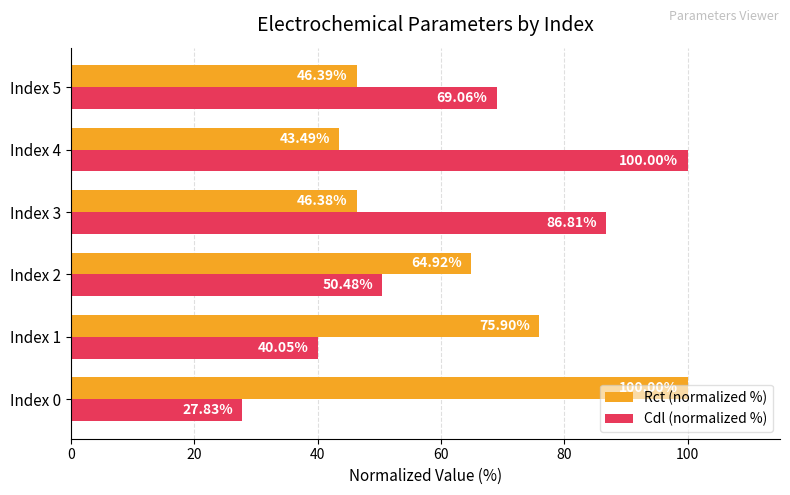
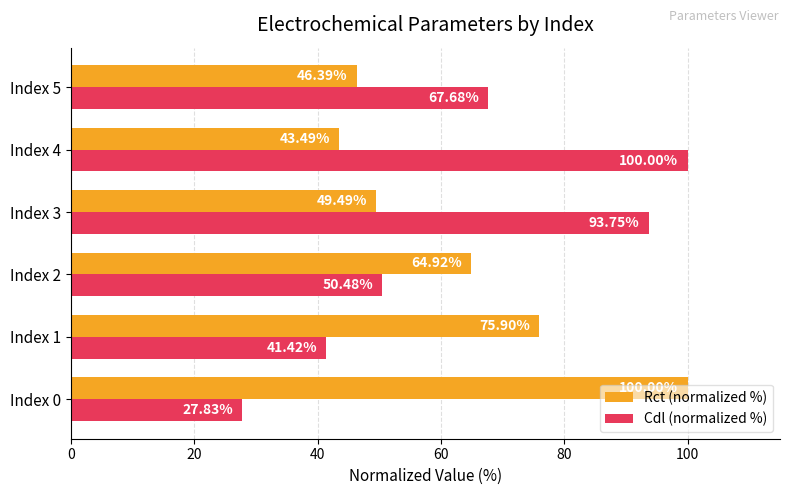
  {
    "Rct (normalized %)": {
      "Index 5": "46.39%",
      "Index 4": "43.49%",
-     "Index 3": "46.38%",
+     "Index 3": "49.49%",
      "Index 2": "64.92%",
      "Index 1": "75.90%"
    },
    "Cdl (normalized %)": {
-     "Index 5": "69.06%",
+     "Index 5": "67.68%",
      "Index 4": "100.00%",
-     "Index 3": "86.81%",
+     "Index 3": "93.75%",
      "Index 2": "50.48%",
-     "Index 1": "40.05%",
+     "Index 1": "41.42%",
      "Index 0": "27.83%"
    }
  }
